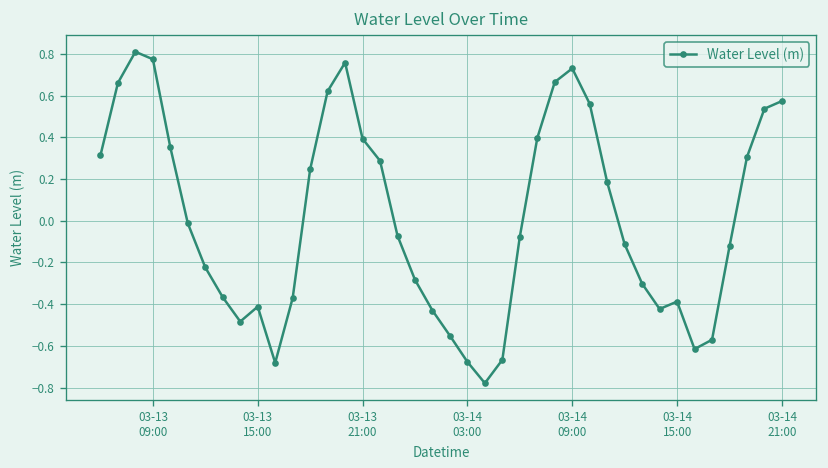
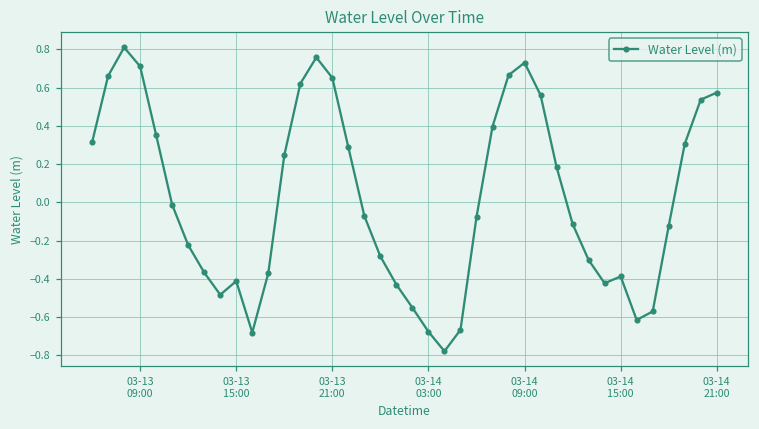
  {
-   "03-13 09:00": 0.77,
+   "03-13 09:00": 0.71,
    "03-13 15:00": -0.41,
-   "03-13 21:00": 0.39,
+   "03-13 21:00": 0.65,
    "03-14 03:00": -0.68,
    "03-14 09:00": 0.73,
    "03-14 15:00": -0.39,
    "03-14 21:00": 0.57
  }
